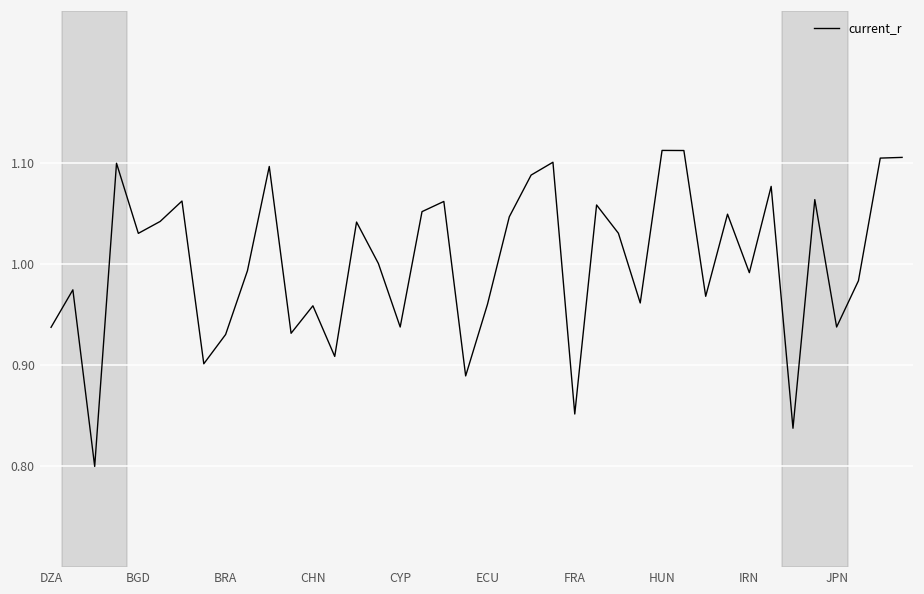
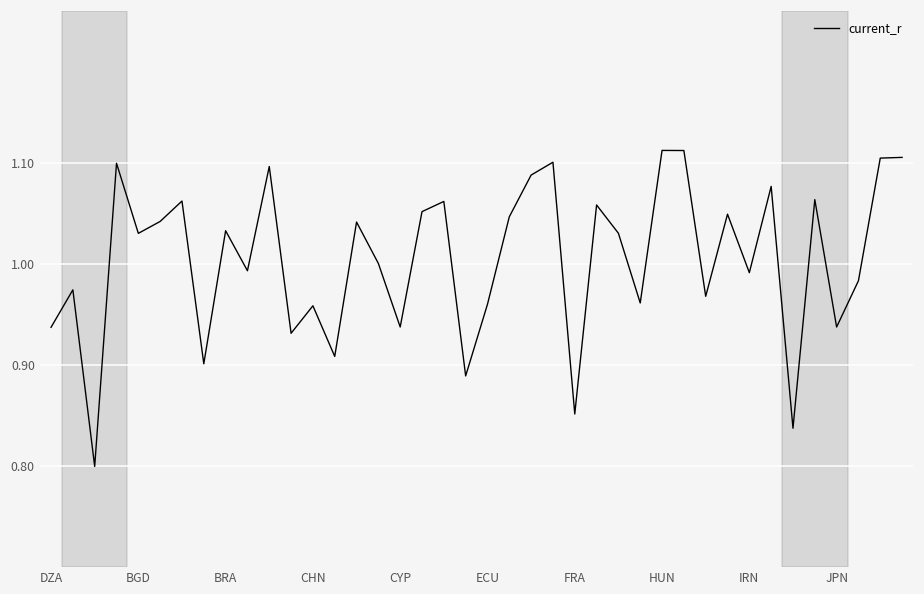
  {
    "DZA": 0.94,
    "BGD": 1.03,
-   "BRA": 0.93,
+   "BRA": 1.03,
    "CHN": 0.96,
    "CYP": 0.94,
    "ECU": 0.96,
    "FRA": 0.85,
    "HUN": 1.11,
    "IRN": 0.99,
    "JPN": 0.94
  }
